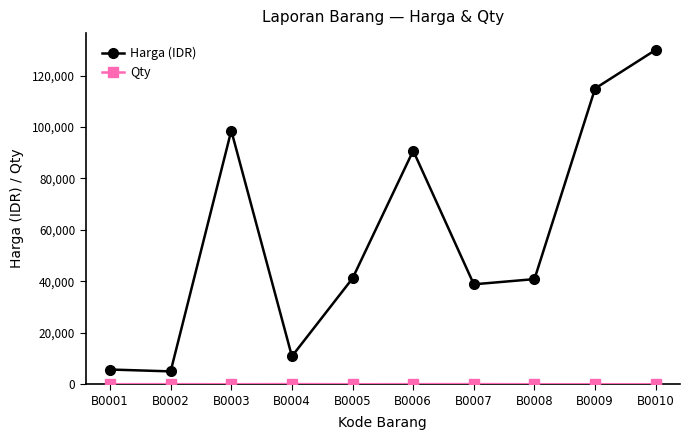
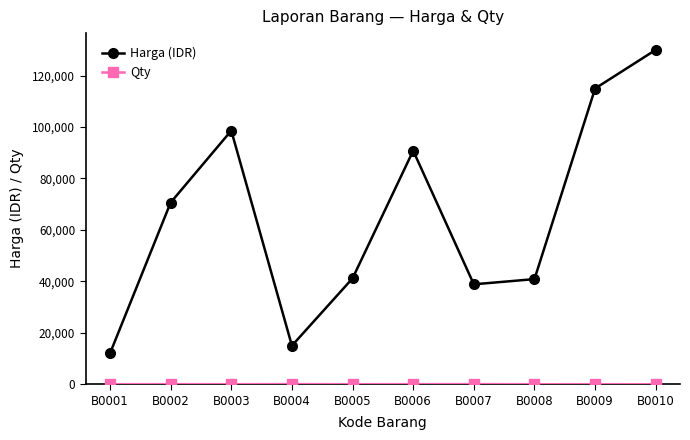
  {
    "Harga (IDR)": {
-     "B0001": "6,000",
-     "B0002": "5,000",
+     "B0001": "12,000",
+     "B0002": "71,000",
      "B0003": "99,000",
-     "B0004": "11,000",
+     "B0004": "15,000",
      "B0005": "41,000",
      "B0006": "91,000",
      "B0007": "39,000",
      "B0008": "41,000",
      "B0009": "115,000",
      "B0010": "130,000"
    },
    "Qty": {
      "B0001": "0",
      "B0002": "0",
      "B0003": "0",
      "B0004": "0",
      "B0005": "0",
      "B0006": "0",
      "B0007": "0",
      "B0008": "0",
      "B0009": "0",
      "B0010": "0"
    }
  }
